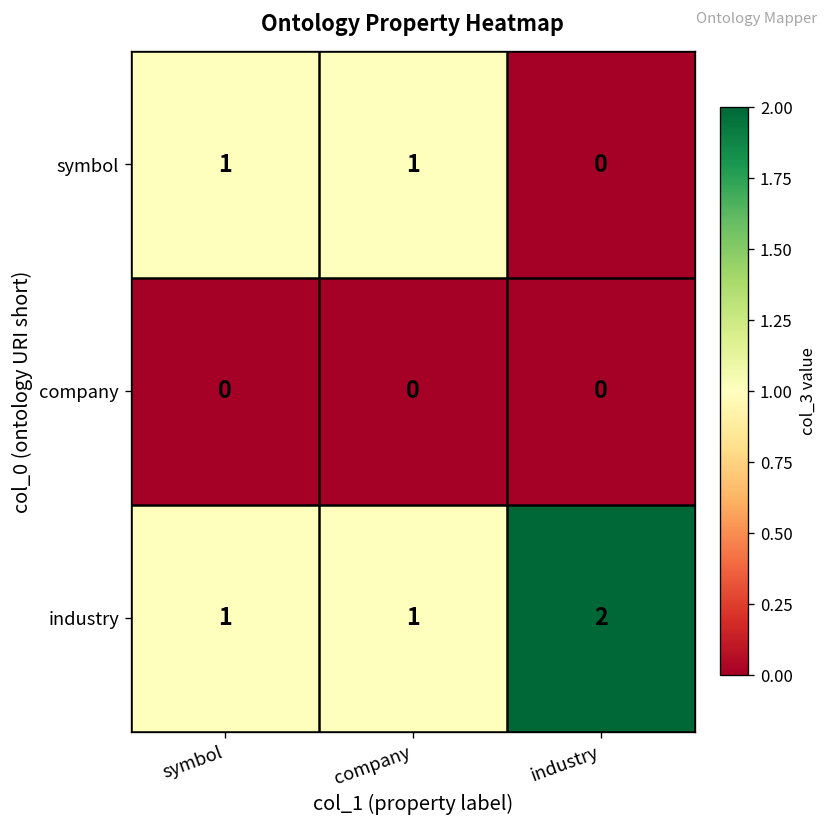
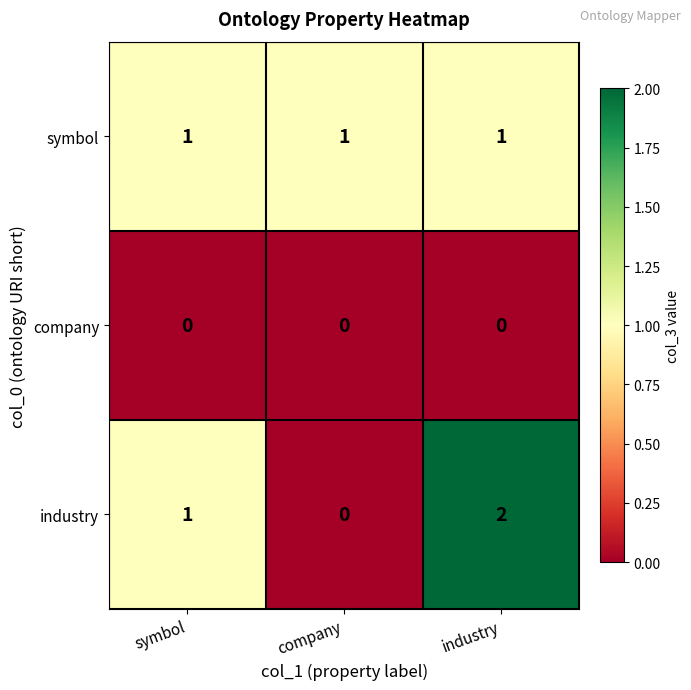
  {
    "symbol": {
      "symbol": 1,
      "company": 1,
-     "industry": 0
+     "industry": 1
    },
    "company": {
      "symbol": 0,
      "company": 0,
      "industry": 0
    },
    "industry": {
      "symbol": 1,
-     "company": 1,
+     "company": 0,
      "industry": 2
    }
  }
